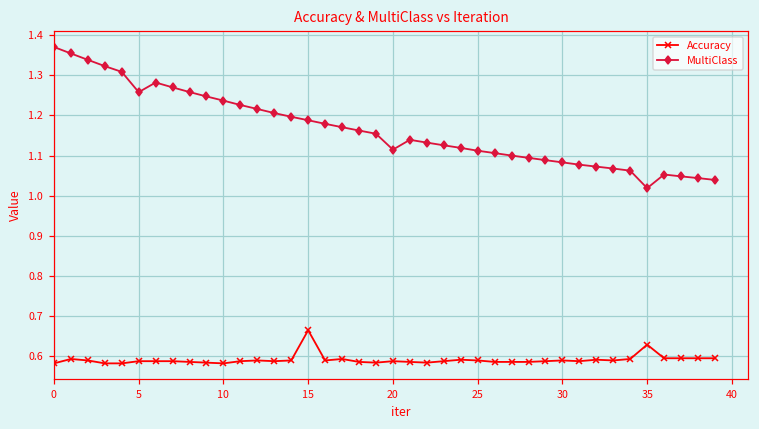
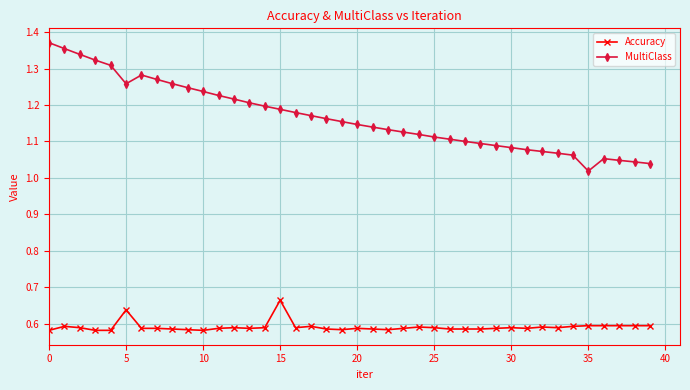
  {
    "Accuracy": {
      "0": 0.58,
-     "5": 0.59,
+     "5": 0.64,
      "10": 0.58,
      "15": 0.66,
      "20": 0.59,
      "25": 0.59,
      "30": 0.59,
-     "35": 0.63
+     "35": 0.59
    },
    "MultiClass": {
      "0": 1.37,
      "5": 1.26,
      "10": 1.24,
      "15": 1.19,
-     "20": 1.11,
+     "20": 1.15,
      "25": 1.11,
      "30": 1.08,
      "35": 1.02
    }
  }
